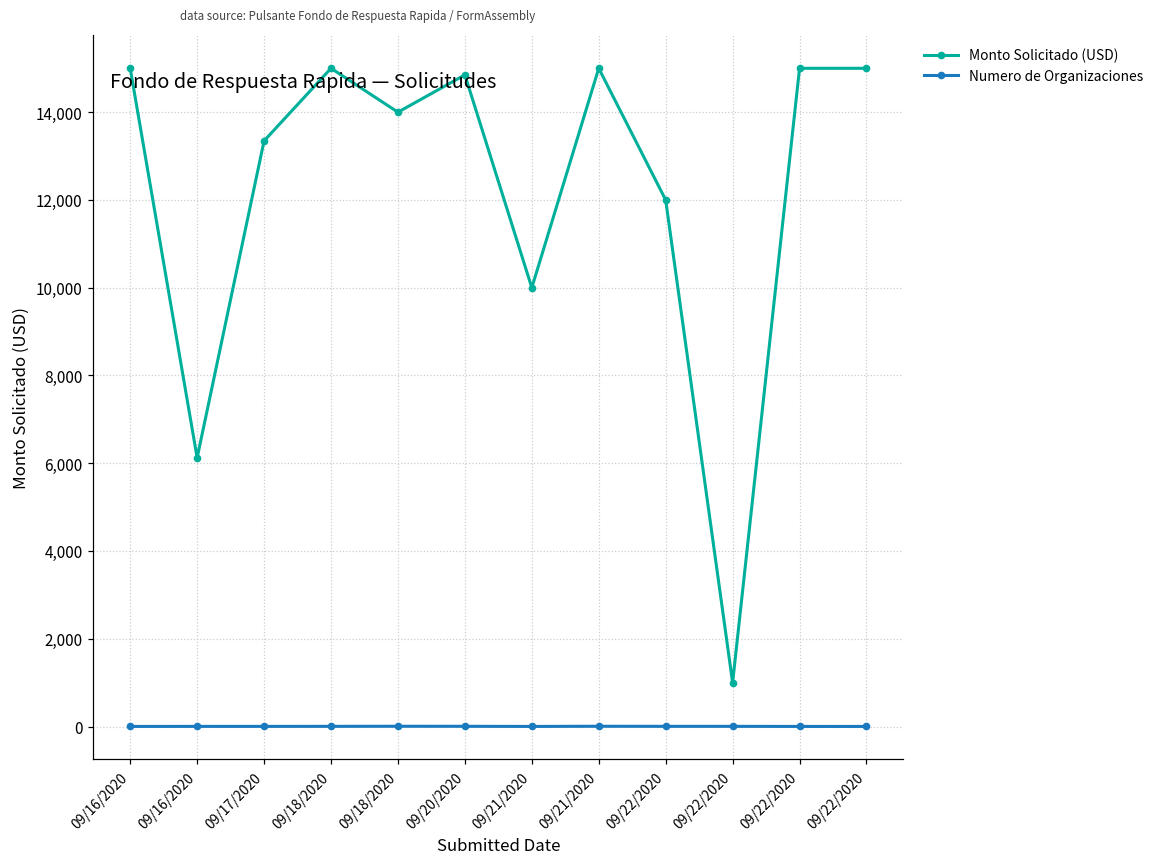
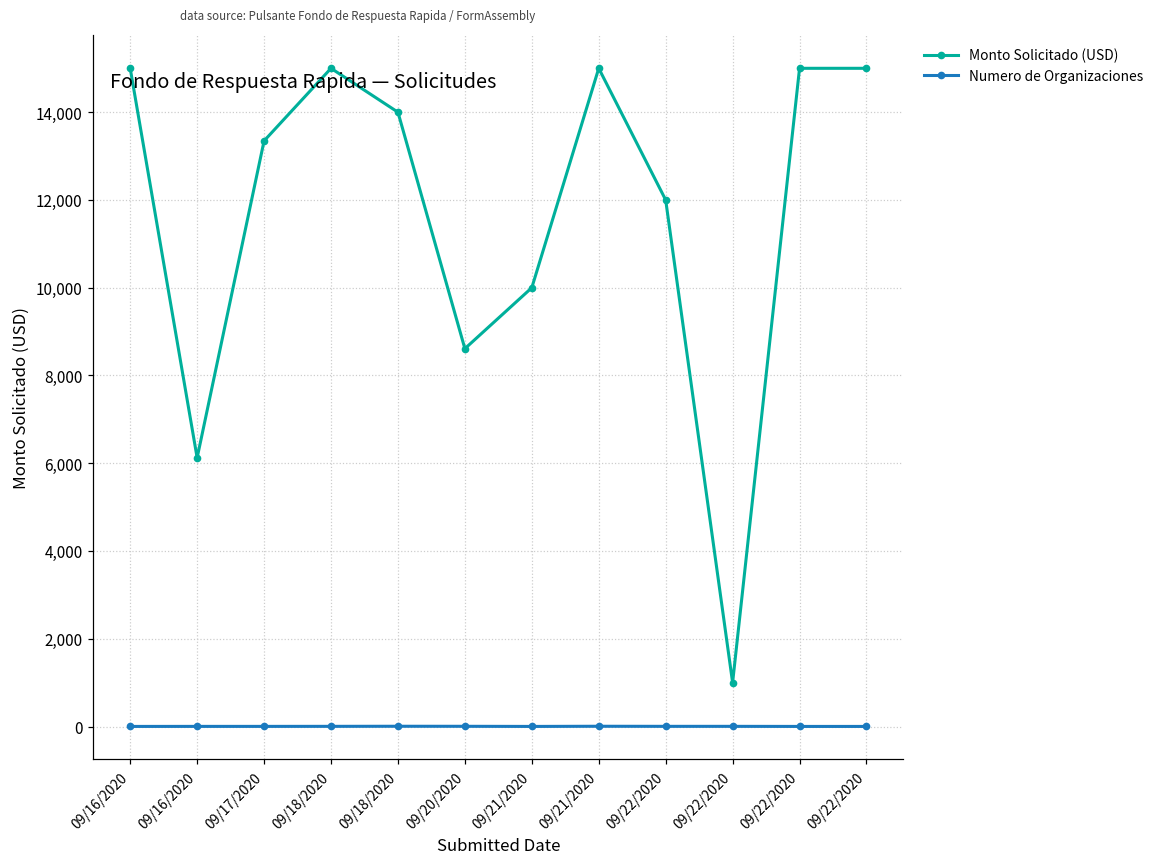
  {
    "Monto Solicitado (USD)": {
      "09/17/2020": "13,300",
-     "09/20/2020": "14,900"
+     "09/20/2020": "8,600"
    },
    "Numero de Organizaciones": {
      "09/17/2020": "0",
      "09/20/2020": "0"
    }
  }
